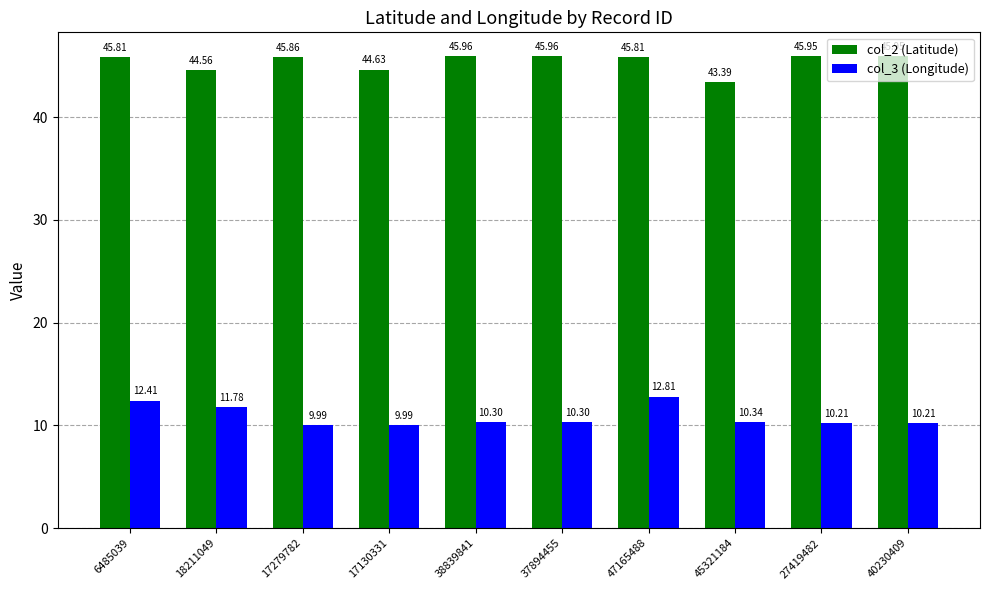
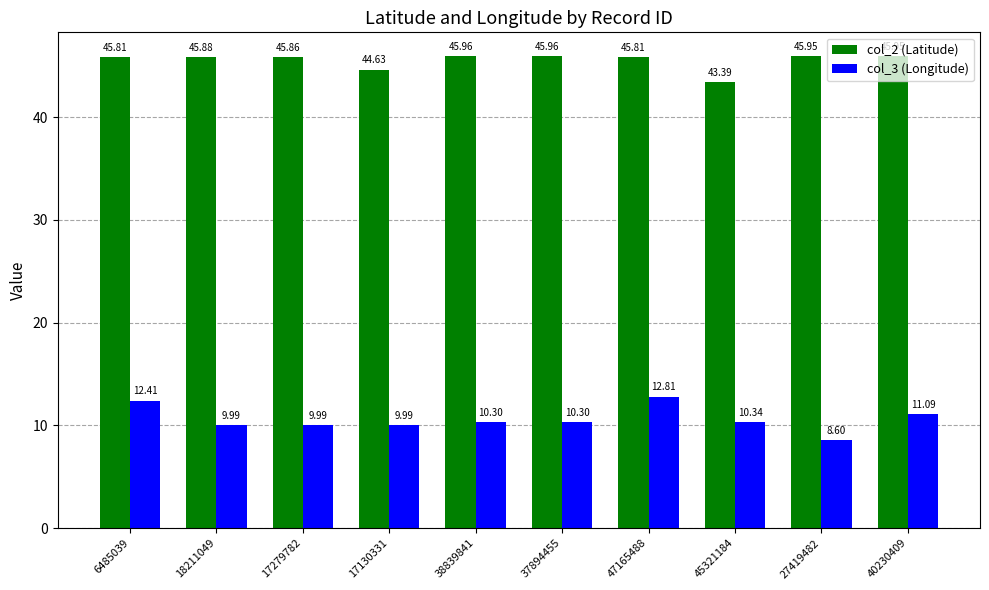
  {
    "col_2 (Latitude)": {
      "6485039": 45.81,
-     "18211049": 44.56,
+     "18211049": 45.88,
      "17279782": 45.86,
      "17130331": 44.63,
      "38839841": 45.96,
      "37894455": 45.96,
      "47165488": 45.81,
      "45321184": 43.39,
      "27419482": 45.95
    },
    "col_3 (Longitude)": {
      "6485039": 12.41,
-     "18211049": 11.78,
+     "18211049": 9.99,
      "17279782": 9.99,
      "17130331": 9.99,
      "38839841": 10.30,
      "37894455": 10.30,
      "47165488": 12.81,
      "45321184": 10.34,
-     "27419482": 10.21,
-     "40230409": 10.21
+     "27419482": 8.60,
+     "40230409": 11.09
    }
  }
